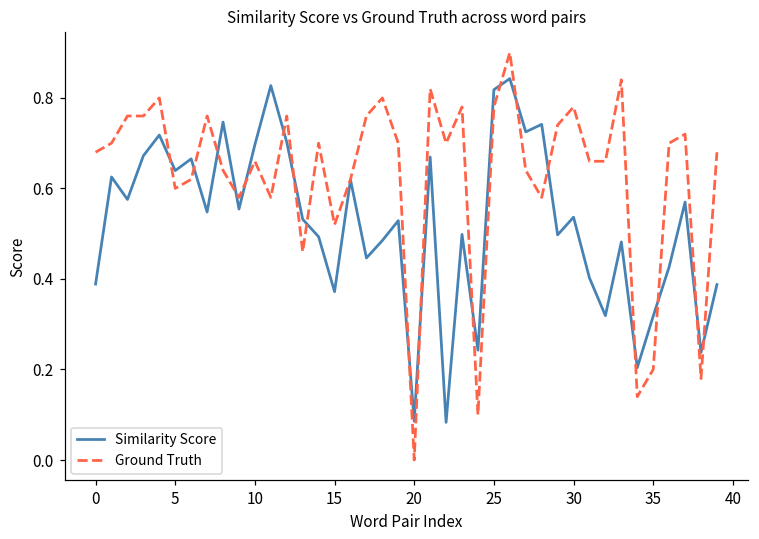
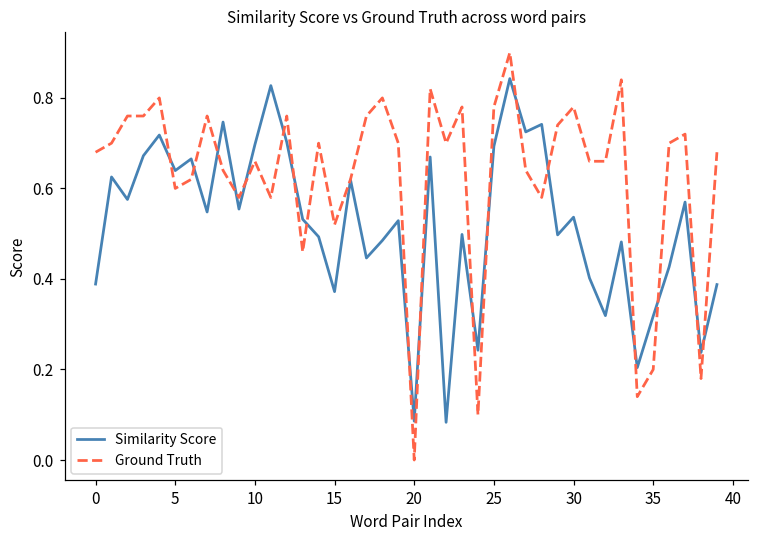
  {
    "Similarity Score": {
      "0": 0.39,
      "5": 0.64,
      "10": 0.70,
      "15": 0.37,
      "20": 0.09,
-     "25": 0.82,
+     "25": 0.69,
      "30": 0.54,
      "35": 0.32
    },
    "Ground Truth": {
      "0": 0.68,
      "5": 0.60,
      "10": 0.66,
      "15": 0.52,
      "20": 0.00,
      "25": 0.78,
      "30": 0.78,
      "35": 0.20
    }
  }
